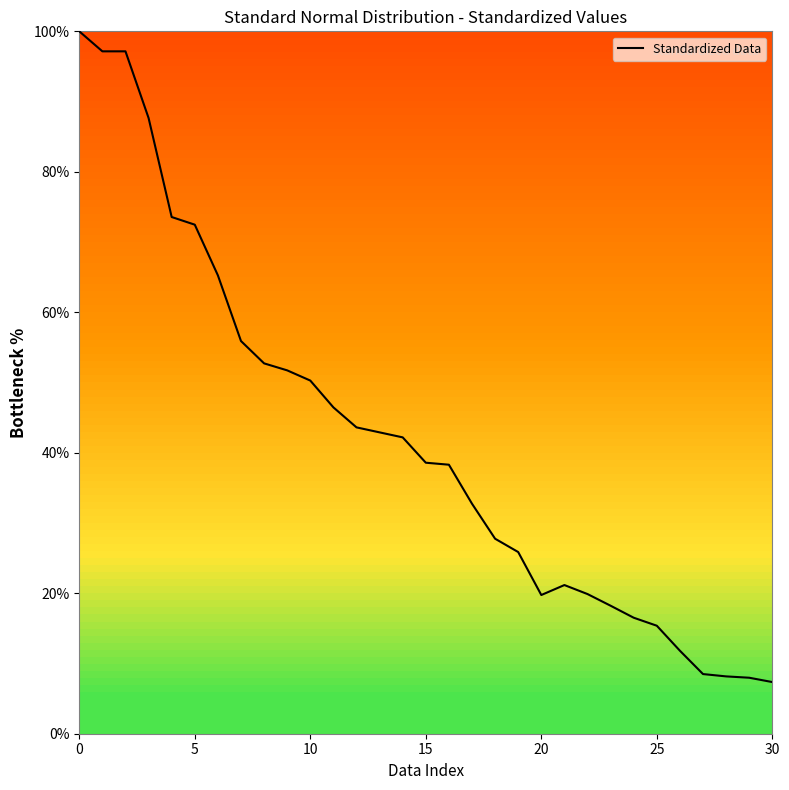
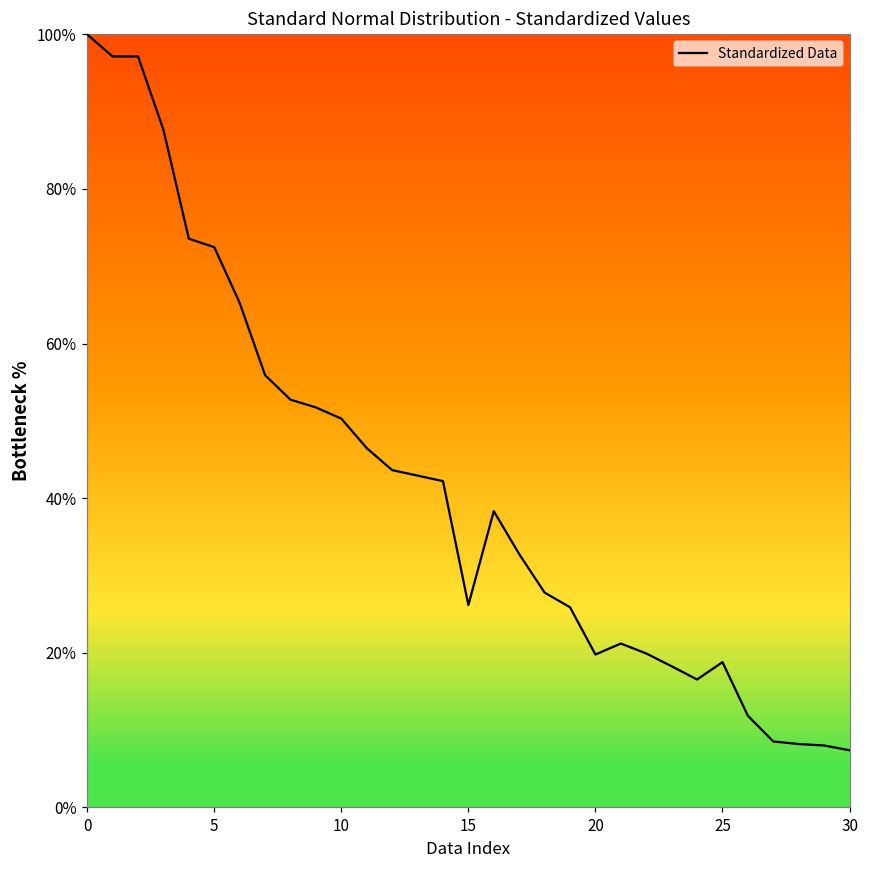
  {
    "0": "100%",
    "5": "72%",
    "10": "50%",
-   "15": "39%",
+   "15": "26%",
    "20": "20%",
-   "25": "15%",
+   "25": "19%",
    "30": "7%"
  }
